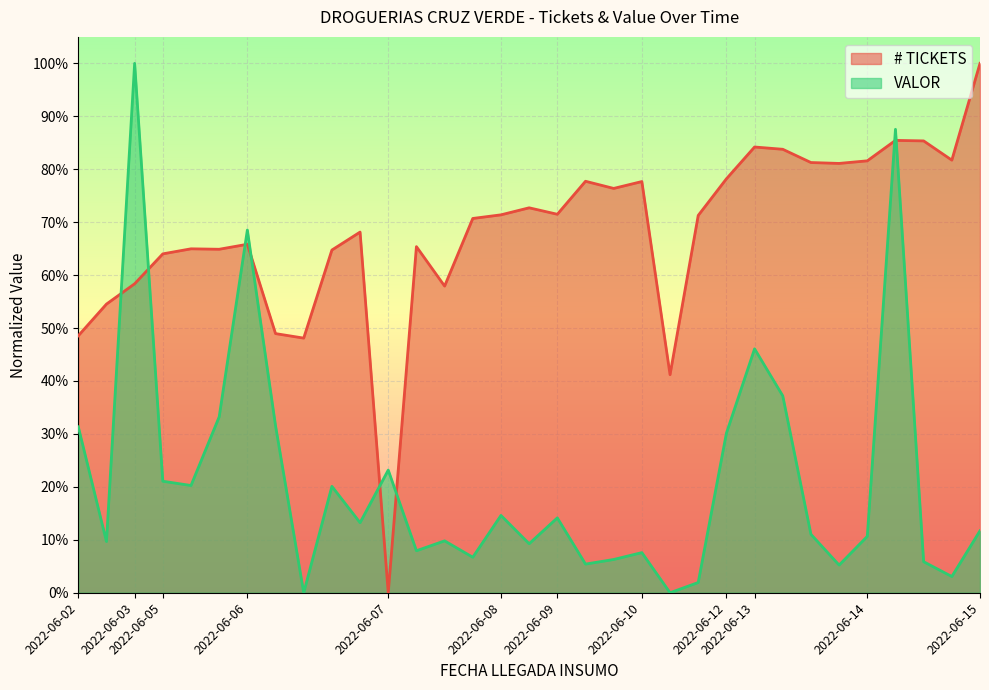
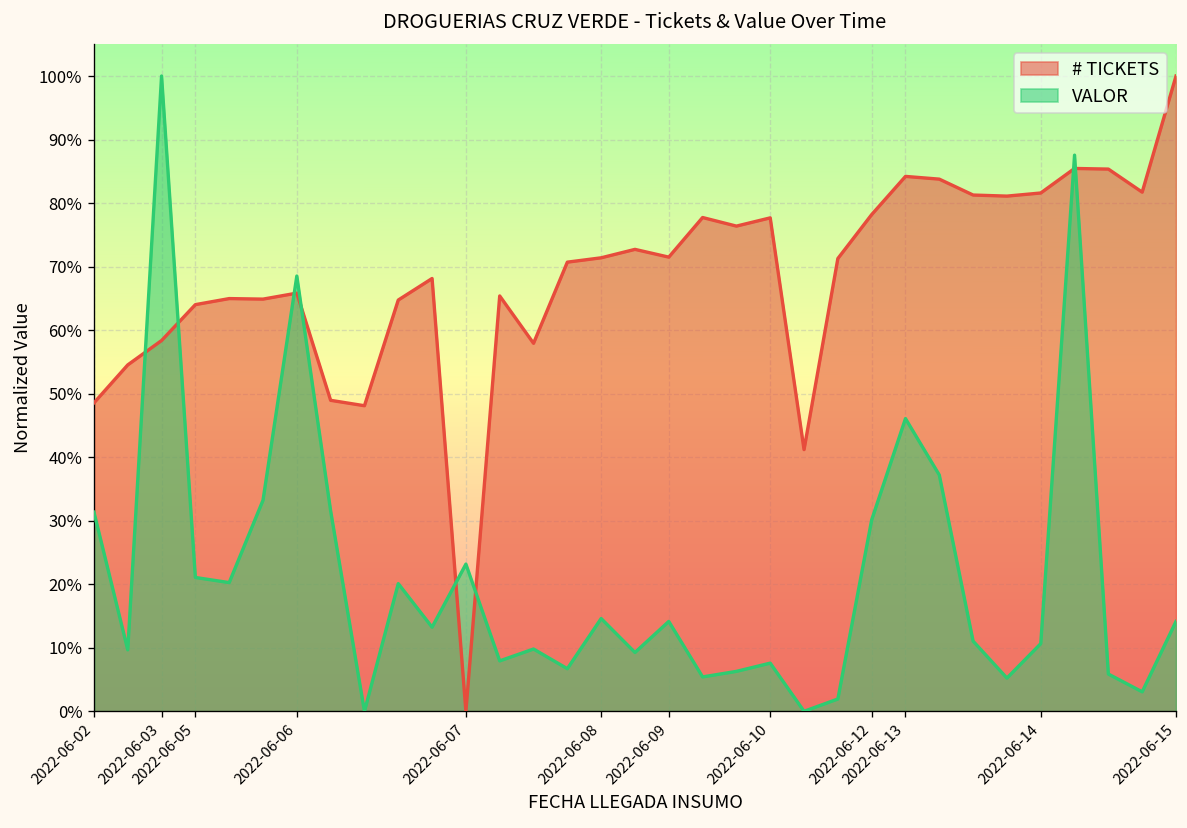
  {
    "# TICKETS": {
      "2022-06-03": "58%",
      "2022-06-12": "78%",
      "2022-06-15": "100%"
    },
    "VALOR": {
      "2022-06-03": "100%",
      "2022-06-12": "30%",
-     "2022-06-15": "12%"
+     "2022-06-15": "14%"
    }
  }
